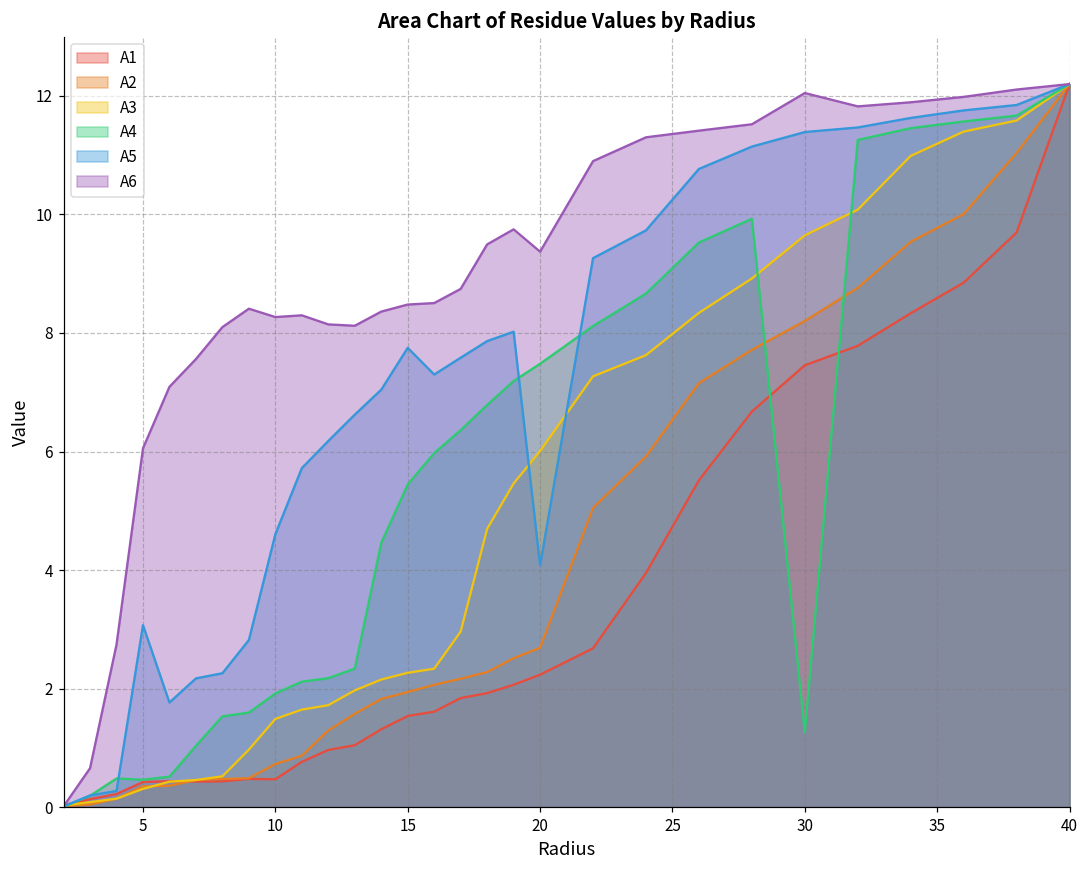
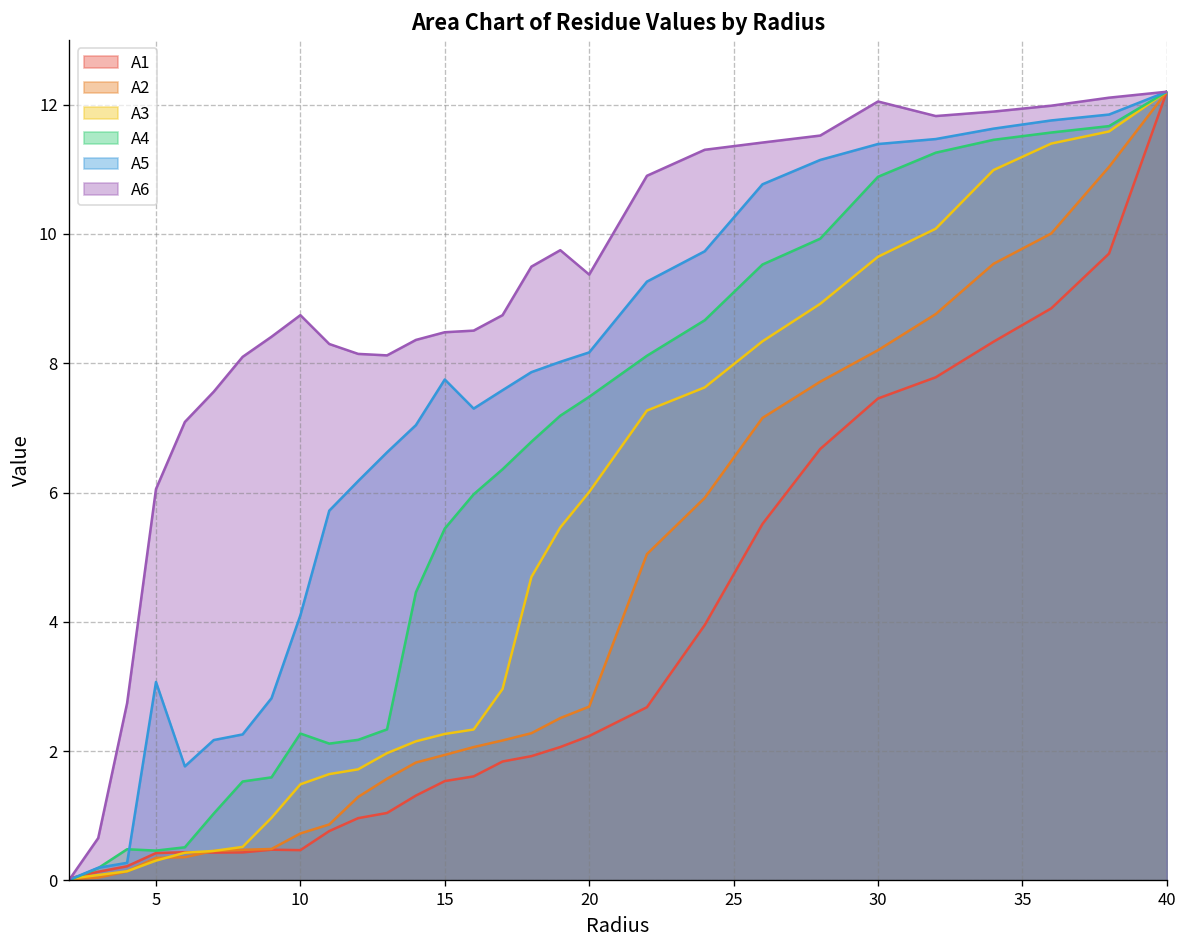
  {
    "A4": {
-     "10": 1.9,
+     "10": 2.3,
      "15": 5.4,
      "20": 7.5,
-     "30": 1.3
+     "30": 10.9
    },
    "A5": {
      "5": 3.1,
-     "10": 4.6,
+     "10": 4.1,
      "15": 7.7,
-     "20": 4.1,
+     "20": 8.2,
      "30": 11.4
    },
    "A6": {
      "5": 6.1,
-     "10": 8.3,
+     "10": 8.7,
      "15": 8.5,
      "20": 9.4,
      "30": 12.0
    }
  }
